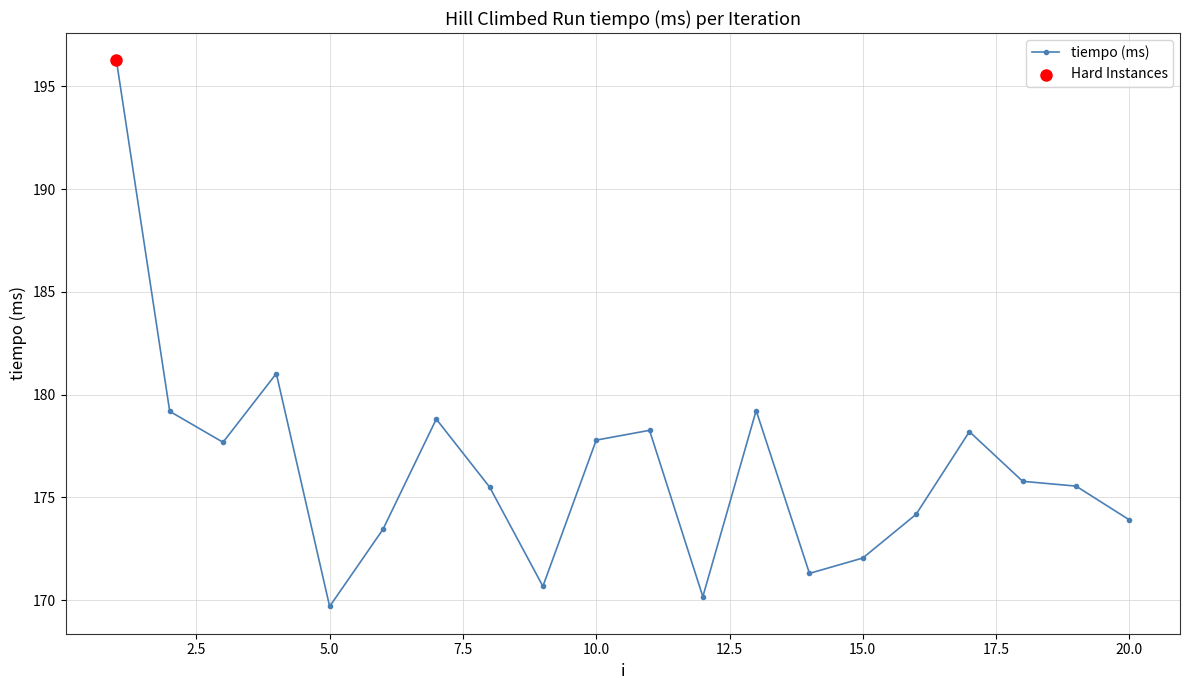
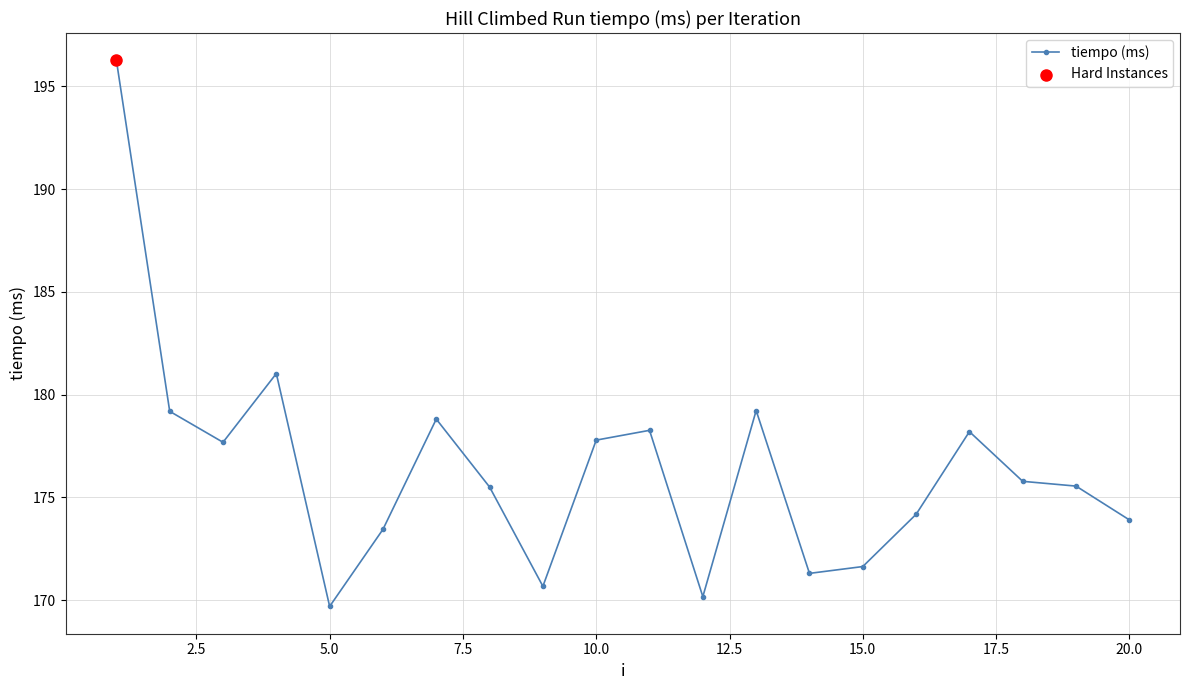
  {
    "tiempo (ms)": {
      "5.0": 169.7,
      "10.0": 177.8,
-     "15.0": 172.0,
+     "15.0": 171.6,
      "20.0": 173.9
    }
  }
